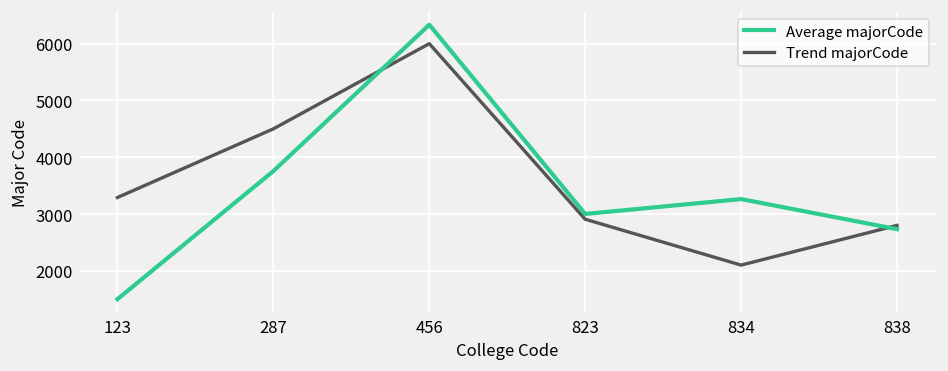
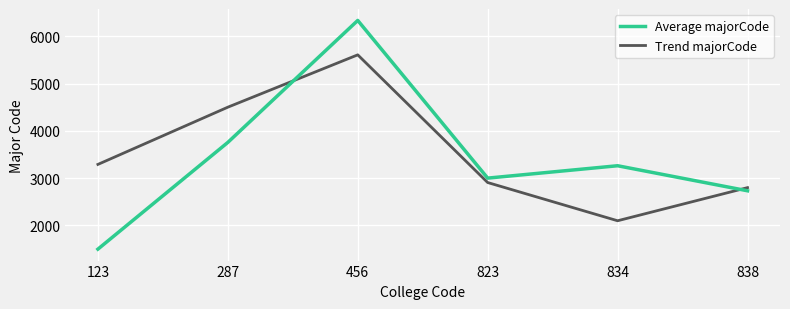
  {
    "Average majorCode": {
      "123": 1500,
      "287": 3800,
      "456": 6300,
      "823": 3000,
      "834": 3300,
      "838": 2700
    },
    "Trend majorCode": {
      "123": 3300,
      "287": 4500,
-     "456": 6000,
+     "456": 5600,
      "823": 2900,
      "834": 2100,
      "838": 2800
    }
  }
